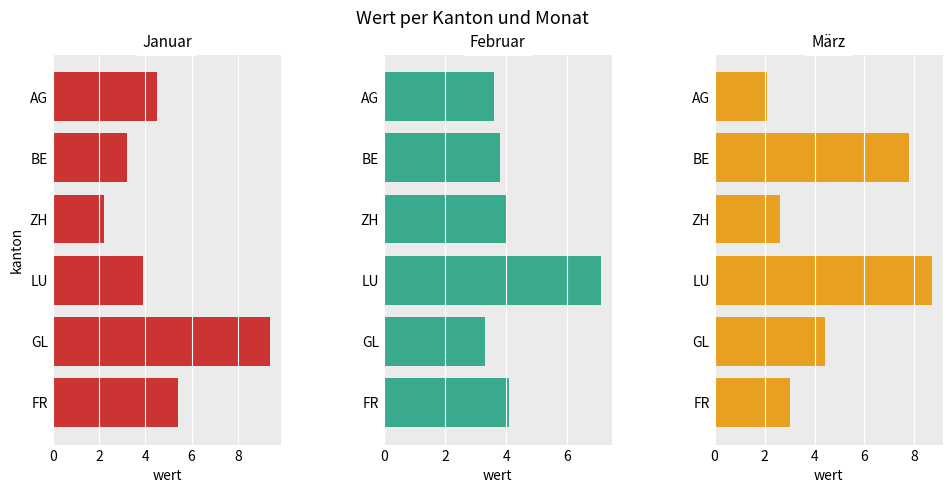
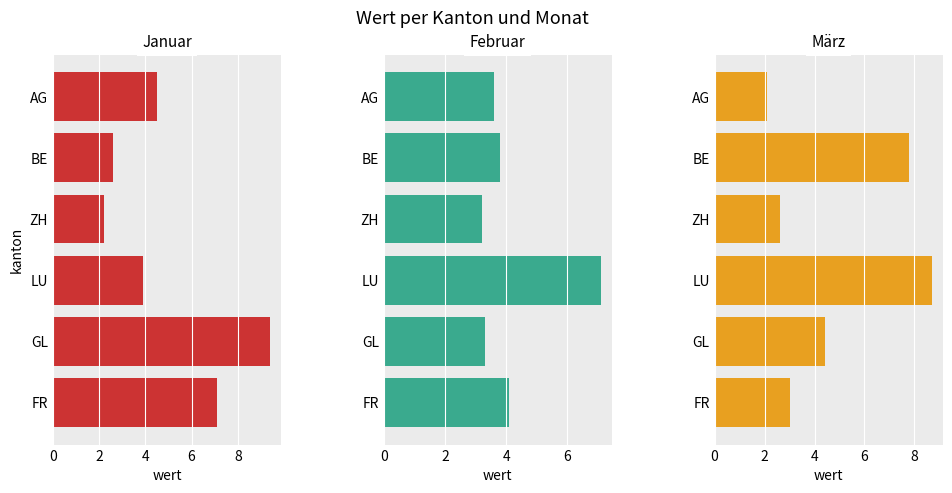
  {
    "Januar": {
      "AG": 4.5,
-     "BE": 3.2,
+     "BE": 2.6,
      "ZH": 2.2,
      "LU": 3.9,
      "GL": 9.4,
-     "FR": 5.4
+     "FR": 7.1
    },
    "Februar": {
      "AG": 3.6,
      "BE": 3.8,
-     "ZH": 4.0,
+     "ZH": 3.2,
      "LU": 7.1,
      "GL": 3.3,
      "FR": 4.1
    },
    "März": {
      "AG": 2.1,
      "BE": 7.8,
      "ZH": 2.6,
      "LU": 8.7,
      "GL": 4.4,
      "FR": 3.0
    }
  }
